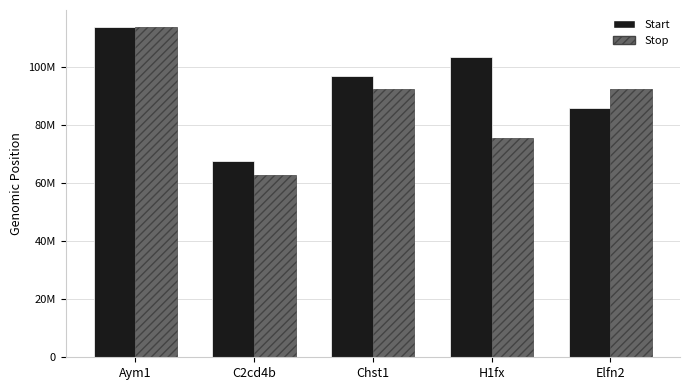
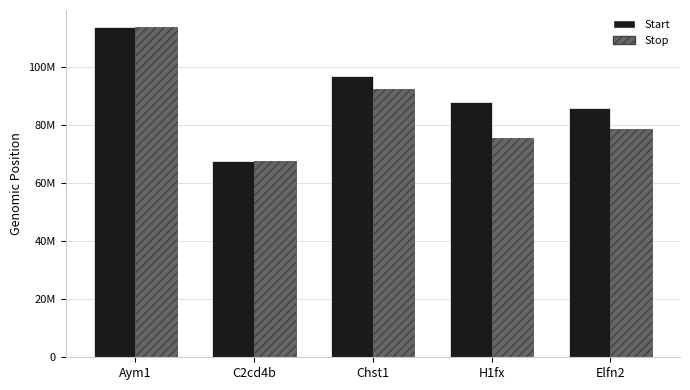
  {
    "Start": {
      "Aym1": 114000000,
      "C2cd4b": 68000000,
      "Chst1": 97000000,
-     "H1fx": 103000000,
+     "H1fx": 88000000,
      "Elfn2": 86000000
    },
    "Stop": {
      "Aym1": 114000000,
-     "C2cd4b": 63000000,
+     "C2cd4b": 68000000,
      "Chst1": 92000000,
      "H1fx": 75000000,
-     "Elfn2": 92000000
+     "Elfn2": 79000000
    }
  }
